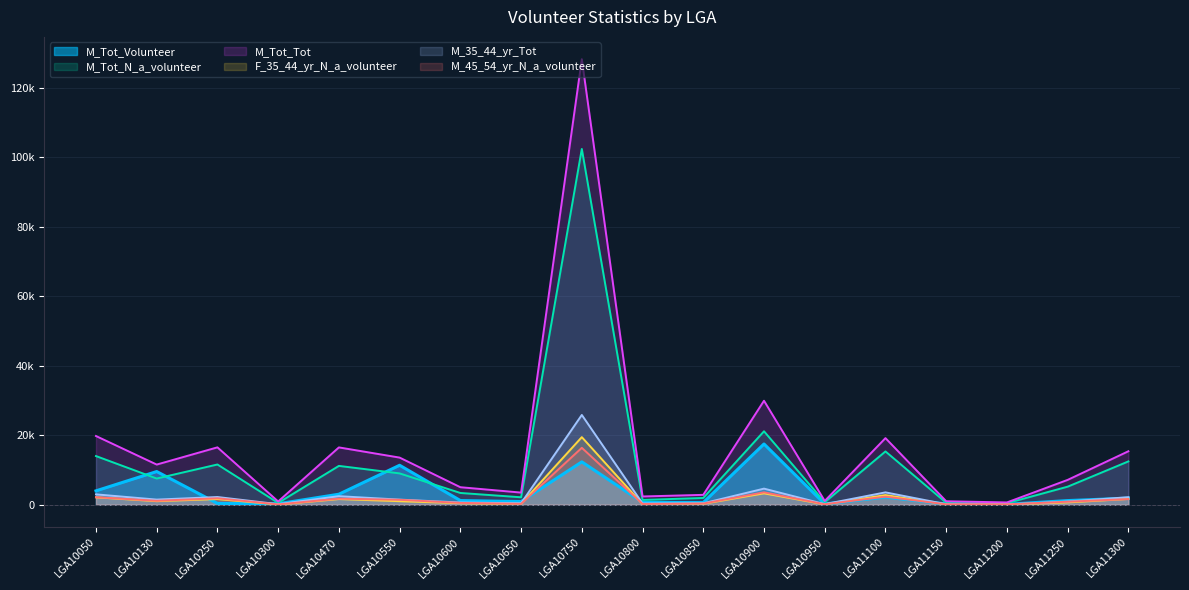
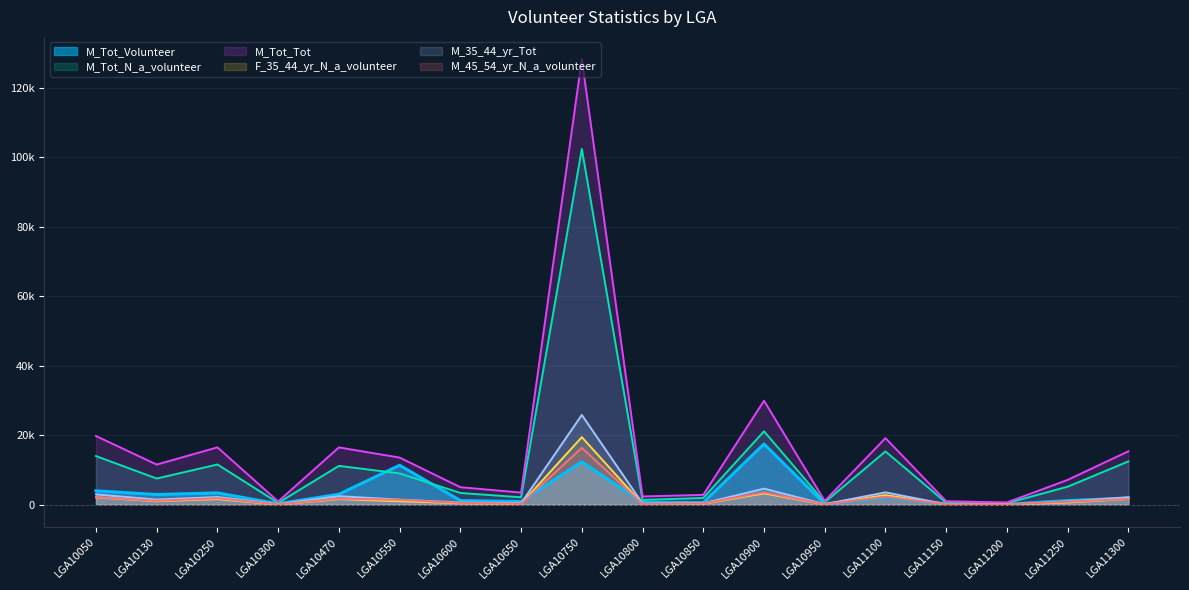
  {
    "M_Tot_Volunteer": {
      "LGA10050": 4000,
-     "LGA10130": 10000,
-     "LGA10250": 0,
+     "LGA10130": 3000,
+     "LGA10250": 3000,
      "LGA10550": 11000,
      "LGA10750": 12000,
      "LGA10900": 17000
    }
  }
